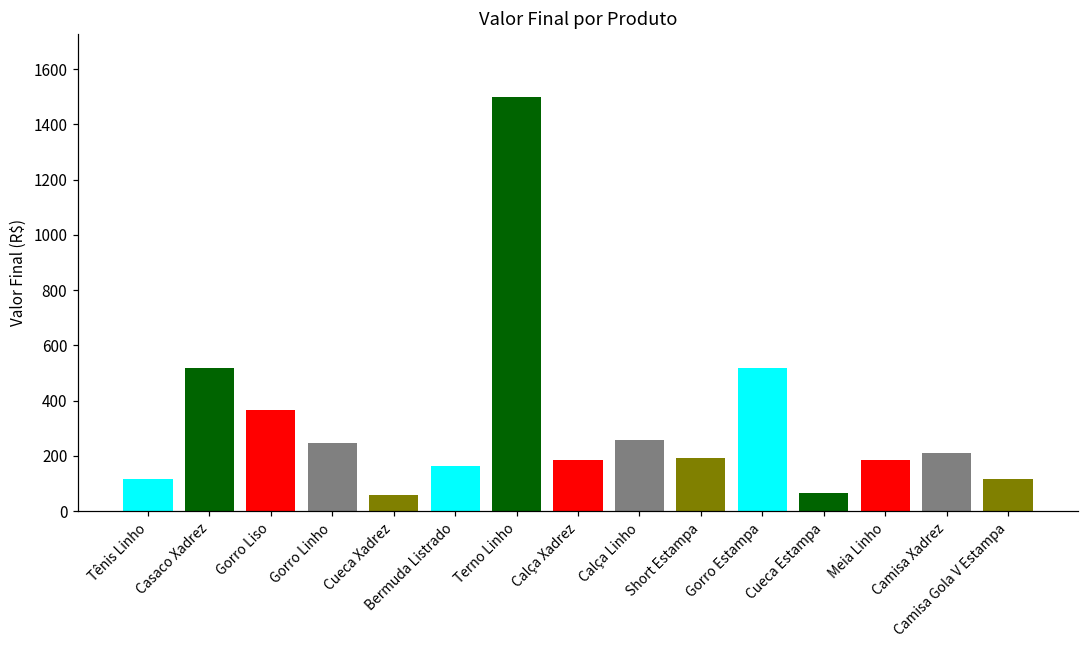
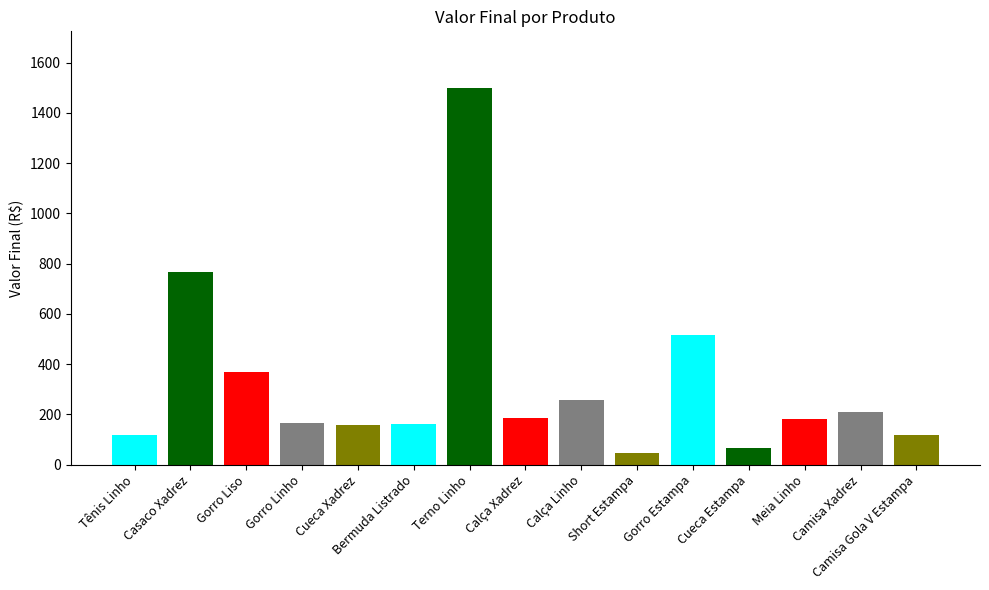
  {
    "Tênis Linho": 120,
-   "Casaco Xadrez": 520,
+   "Casaco Xadrez": 770,
    "Gorro Liso": 370,
-   "Gorro Linho": 250,
-   "Cueca Xadrez": 60,
+   "Gorro Linho": 170,
+   "Cueca Xadrez": 160,
    "Bermuda Listrado": 160,
    "Terno Linho": 1500,
    "Calça Xadrez": 190,
    "Calça Linho": 260,
-   "Short Estampa": 190,
+   "Short Estampa": 50,
    "Gorro Estampa": 520,
    "Cueca Estampa": 70,
    "Meia Linho": 180,
    "Camisa Xadrez": 210,
    "Camisa Gola V Estampa": 120
  }
